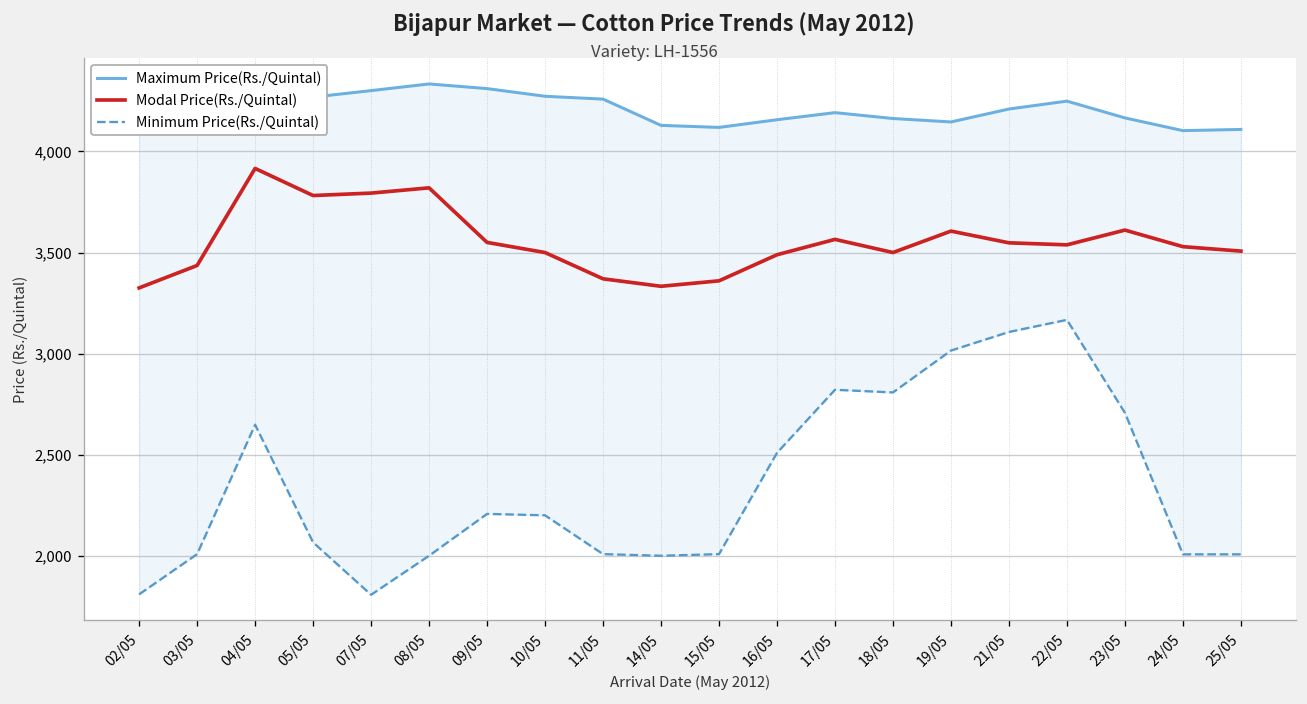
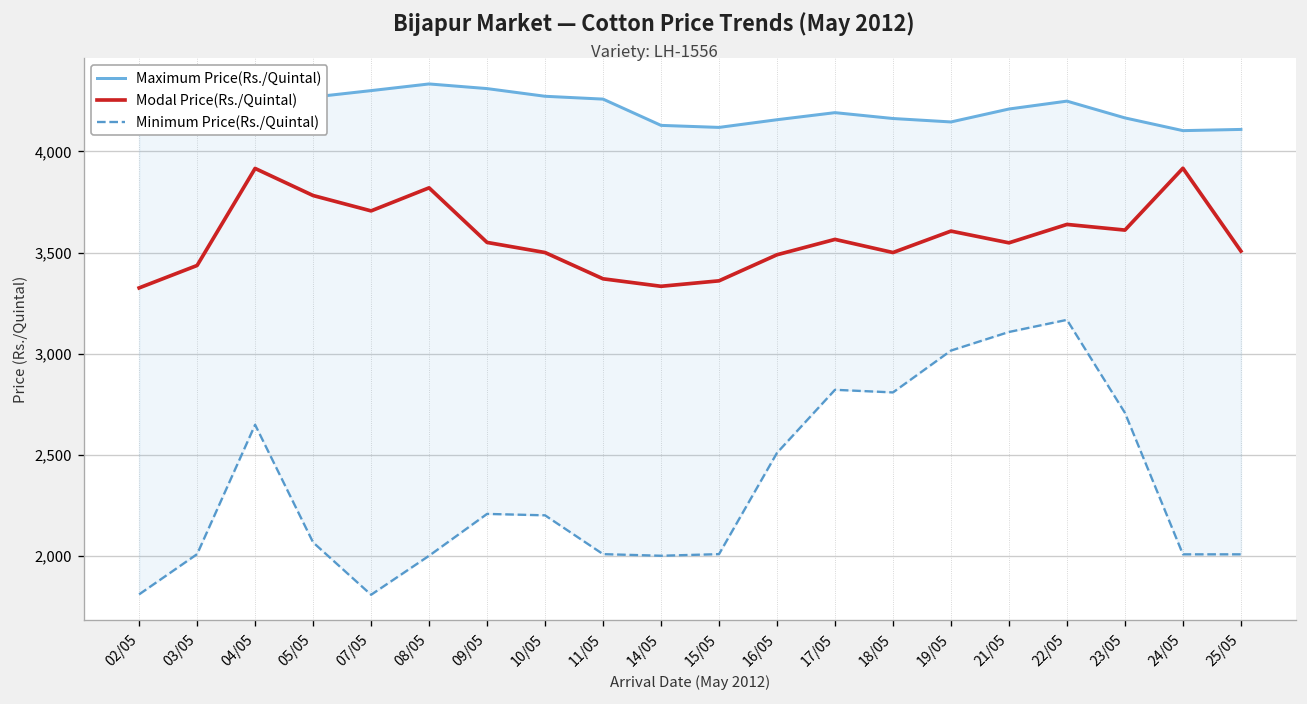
  {
    "Modal Price(Rs./Quintal)": {
      "02/05": "3,330",
      "03/05": "3,440",
      "04/05": "3,920",
      "05/05": "3,780",
-     "07/05": "3,790",
+     "07/05": "3,710",
      "08/05": "3,820",
      "09/05": "3,550",
      "10/05": "3,500",
      "11/05": "3,370",
      "14/05": "3,330",
      "15/05": "3,360",
      "16/05": "3,490",
      "17/05": "3,570",
      "18/05": "3,500",
      "19/05": "3,610",
      "21/05": "3,550",
-     "22/05": "3,540",
+     "22/05": "3,640",
      "23/05": "3,610",
-     "24/05": "3,530",
+     "24/05": "3,920",
      "25/05": "3,510"
    }
  }
